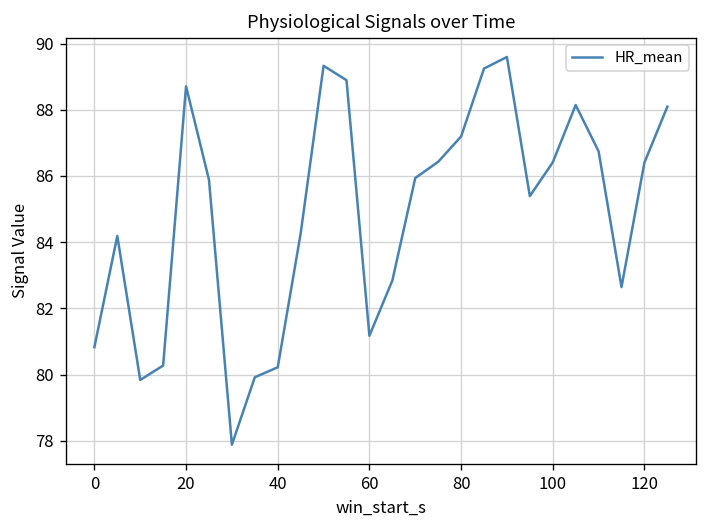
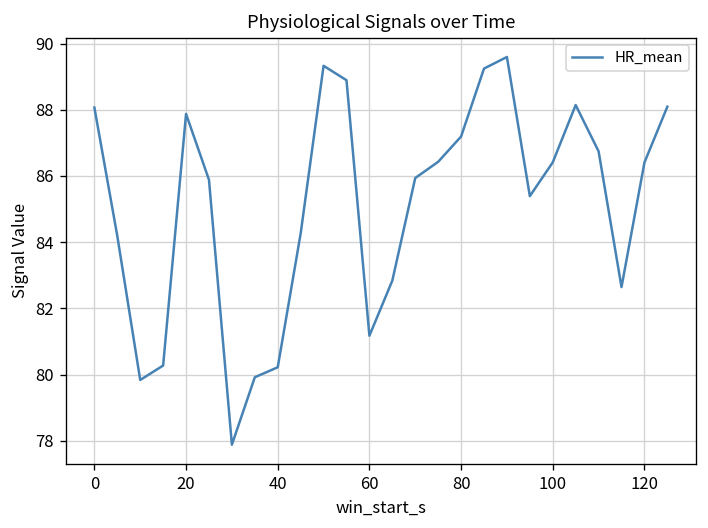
  {
-   "0": 80.8,
-   "20": 88.7,
+   "0": 88.1,
+   "20": 87.9,
    "40": 80.2,
    "60": 81.2,
    "80": 87.2,
    "100": 86.4,
    "120": 86.4
  }
